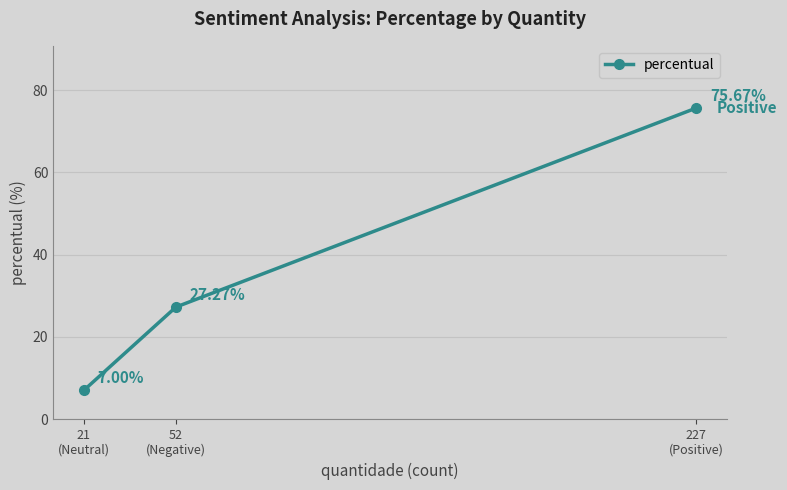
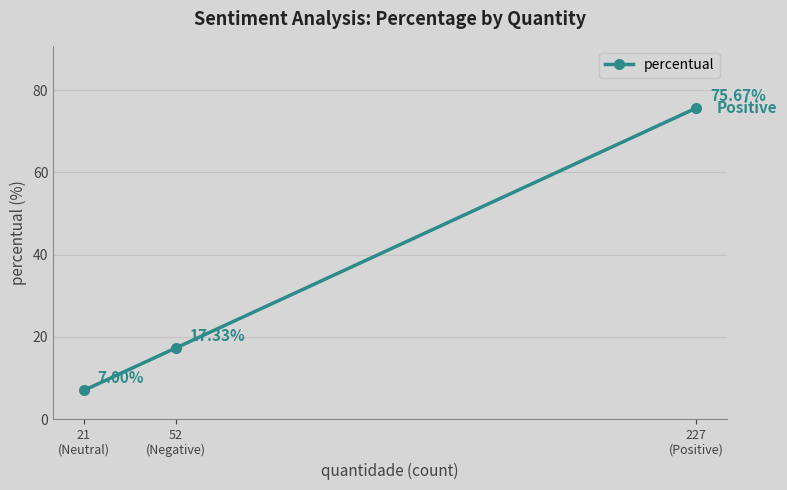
  {
    "21 (Neutral)": "7.00%",
-   "52 (Negative)": "27.27%"
+   "52 (Negative)": "17.33%"
  }
